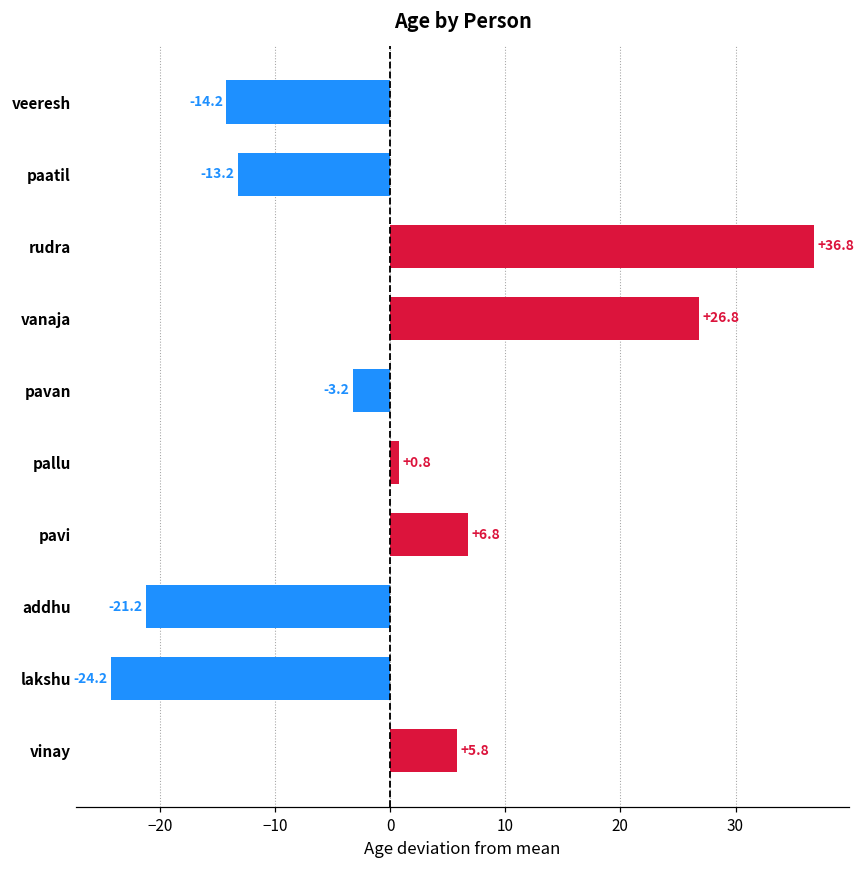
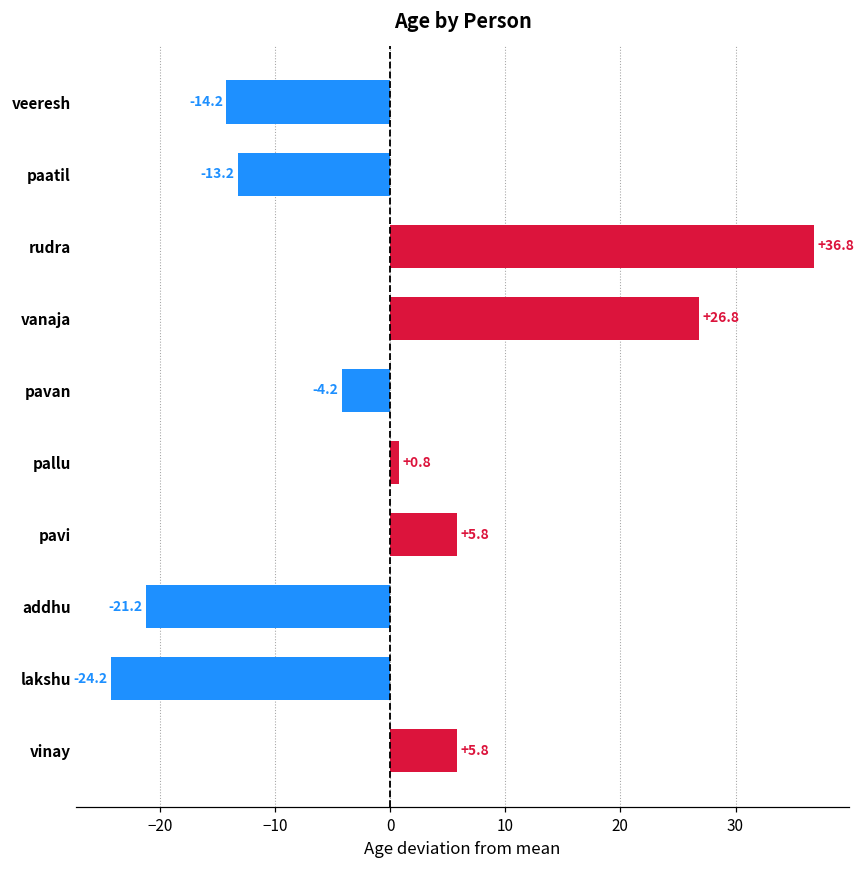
  {
    "veeresh": "-14.2",
    "paatil": "-13.2",
    "rudra": "+36.8",
    "vanaja": "+26.8",
-   "pavan": "-3.2",
+   "pavan": "-4.2",
    "pallu": "+0.8",
-   "pavi": "+6.8",
+   "pavi": "+5.8",
    "addhu": "-21.2",
    "lakshu": "-24.2",
    "vinay": "+5.8"
  }
